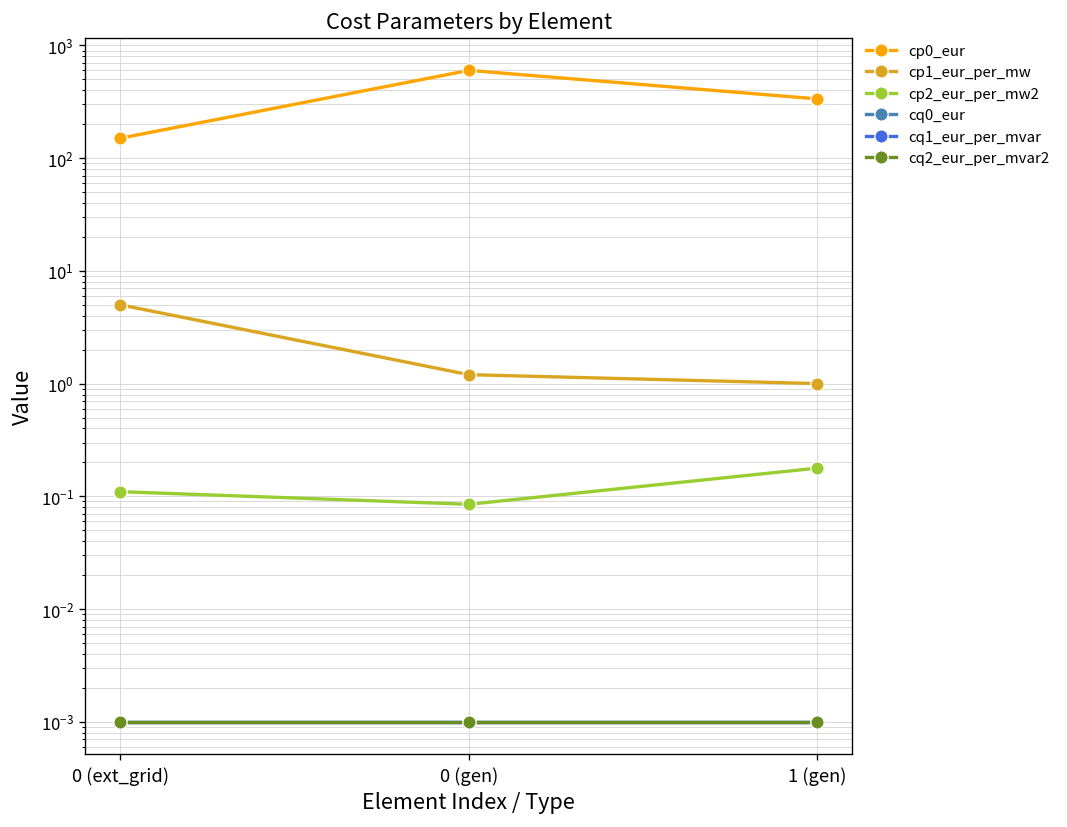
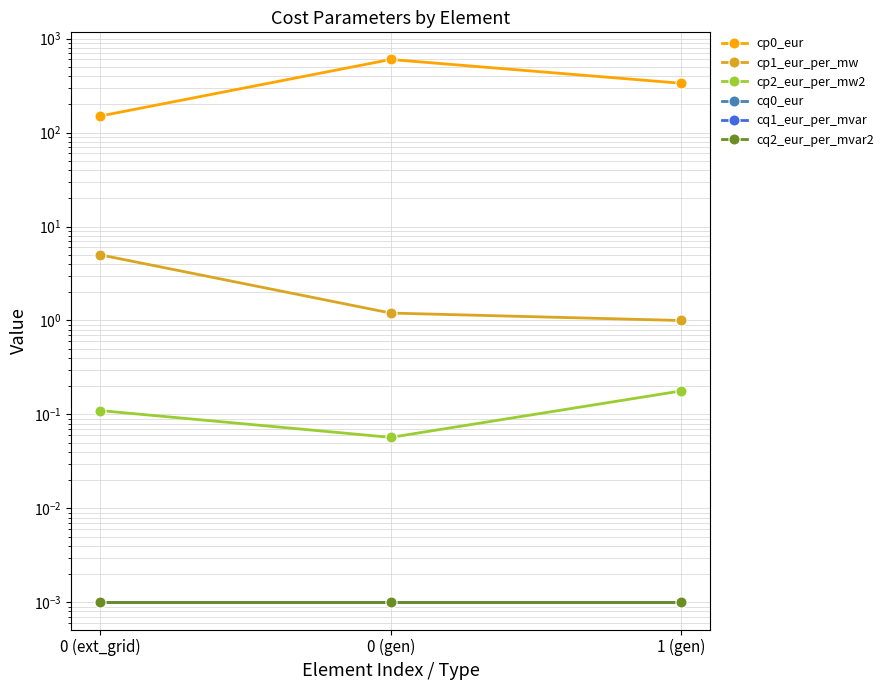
  {
    "cp2_eur_per_mw2": {
      "0 (ext_grid)": 0.11,
-     "0 (gen)": 0.09,
+     "0 (gen)": 0.06,
      "1 (gen)": 0.18
    },
    "cq2_eur_per_mvar2": {
      "0 (ext_grid)": 0.0010,
      "0 (gen)": 0.0010,
      "1 (gen)": 0.0010
    }
  }
